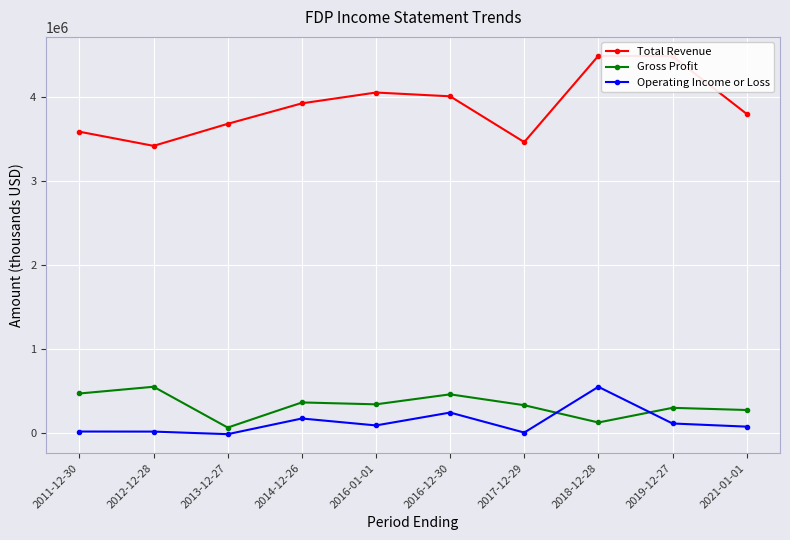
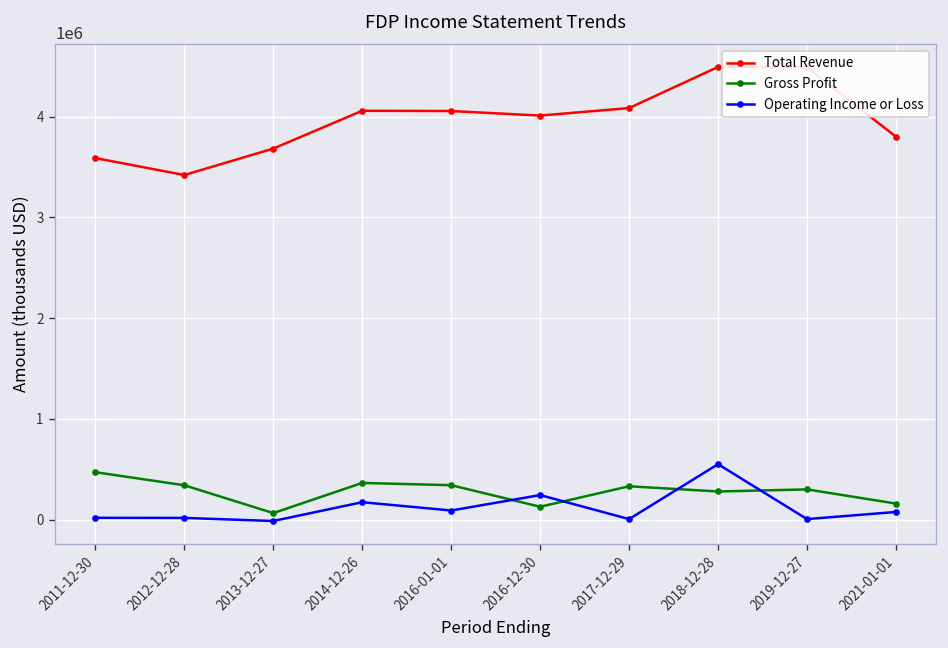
  {
    "Total Revenue": {
      "2011-12-30": 3600000,
      "2012-12-28": 3400000,
      "2013-12-27": 3700000,
-     "2014-12-26": 3900000,
+     "2014-12-26": 4100000,
      "2016-01-01": 4100000,
      "2016-12-30": 4000000,
-     "2017-12-29": 3500000,
+     "2017-12-29": 4100000,
      "2018-12-28": 4500000,
      "2021-01-01": 3800000
    },
    "Gross Profit": {
      "2011-12-30": 500000,
-     "2012-12-28": 600000,
+     "2012-12-28": 300000,
      "2013-12-27": 100000,
      "2014-12-26": 400000,
      "2016-01-01": 300000,
-     "2016-12-30": 500000,
+     "2016-12-30": 100000,
      "2017-12-29": 300000,
-     "2018-12-28": 100000,
+     "2018-12-28": 300000,
      "2019-12-27": 300000,
-     "2021-01-01": 300000
+     "2021-01-01": 200000
    },
    "Operating Income or Loss": {
      "2011-12-30": 0,
      "2012-12-28": 0,
      "2013-12-27": 0,
      "2014-12-26": 200000,
      "2016-01-01": 100000,
      "2016-12-30": 200000,
      "2017-12-29": 0,
      "2018-12-28": 600000,
-     "2019-12-27": 100000,
+     "2019-12-27": 0,
      "2021-01-01": 100000
    }
  }
